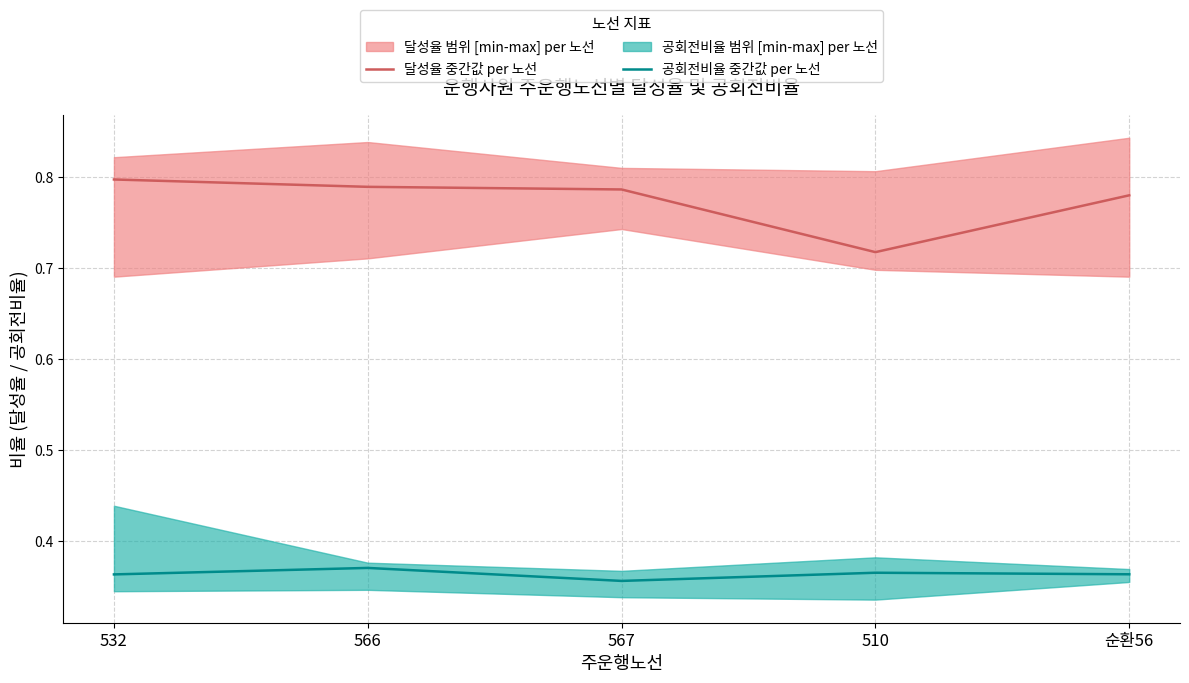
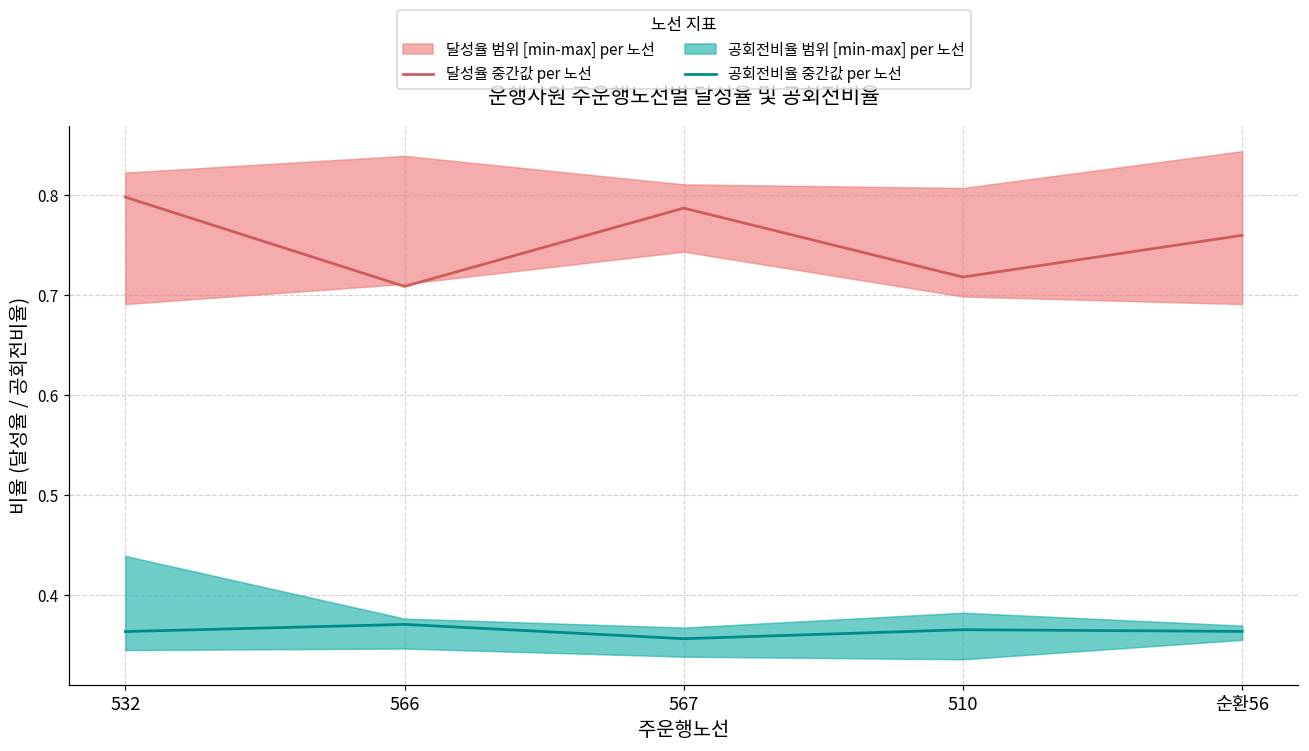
  {
    "달성율 중간값 per 노선": {
      "532": 0.80,
-     "566": 0.79,
+     "566": 0.71,
      "567": 0.79,
      "510": 0.72,
-     "순환56": 0.78
+     "순환56": 0.76
    }
  }
